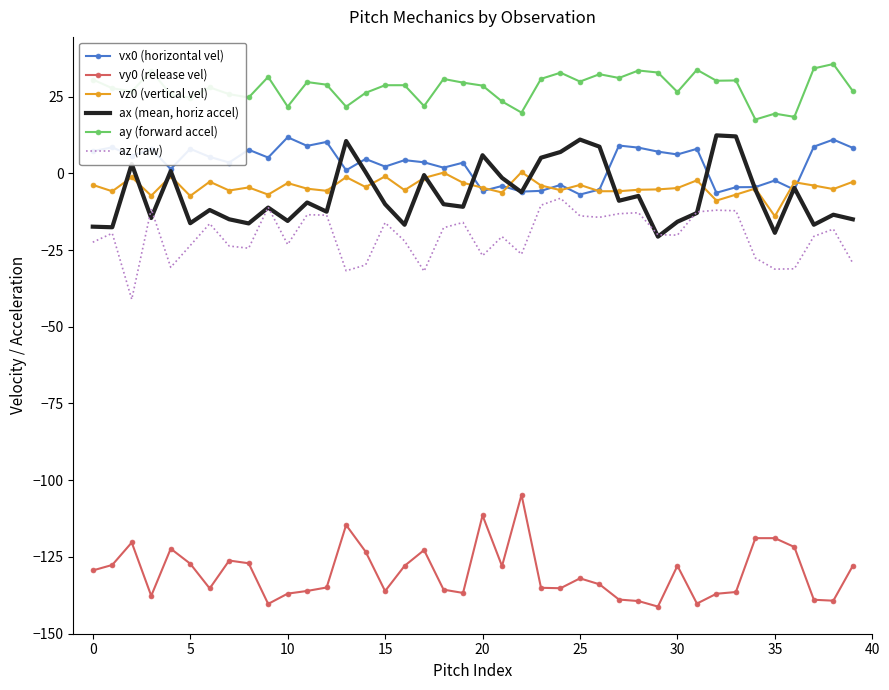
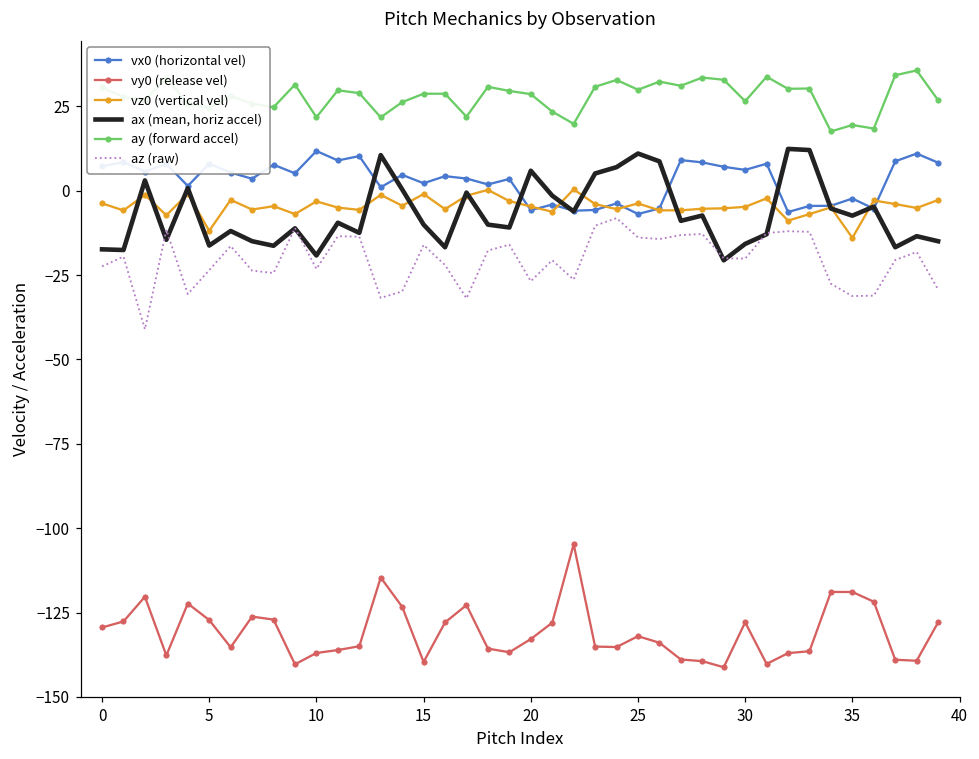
  {
    "vx0 (horizontal vel)": {
      "10": 12,
      "15": 2,
      "20": -6,
      "25": -7,
      "30": 6,
      "35": -2
    },
    "vy0 (release vel)": {
      "0": -129,
      "5": -127,
      "10": -137,
-     "15": -136,
-     "20": -111,
+     "15": -140,
+     "20": -133,
      "25": -132,
      "30": -128,
      "35": -119
    },
    "vz0 (vertical vel)": {
      "0": -4,
-     "5": -7,
+     "5": -12,
      "10": -3,
      "15": -1,
      "20": -5,
      "25": -4,
      "30": -5,
      "35": -14
    },
    "ax (mean, horiz accel)": {
      "0": -17,
      "5": -16,
-     "10": -15,
+     "10": -19,
      "15": -10,
      "20": 6,
      "25": 11,
      "30": -16,
-     "35": -19
+     "35": -7
    },
    "ay (forward accel)": {
      "10": 22,
      "15": 29,
      "20": 29,
      "25": 30,
      "30": 27,
      "35": 19
    },
    "az (raw)": {
      "0": -22,
      "5": -24,
      "10": -23,
      "15": -16,
      "20": -27,
      "25": -14,
      "30": -20,
      "35": -31
    }
  }
